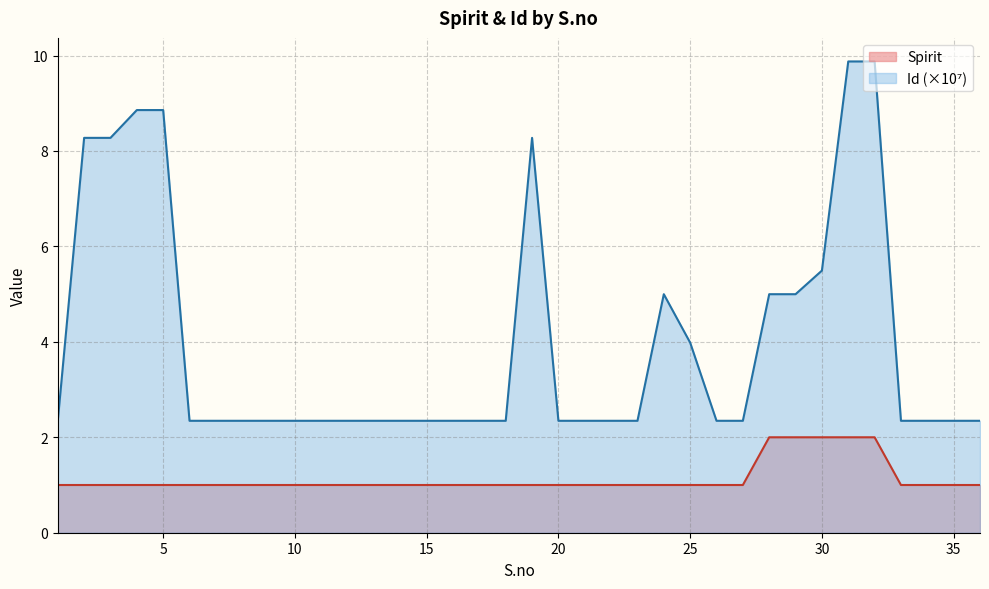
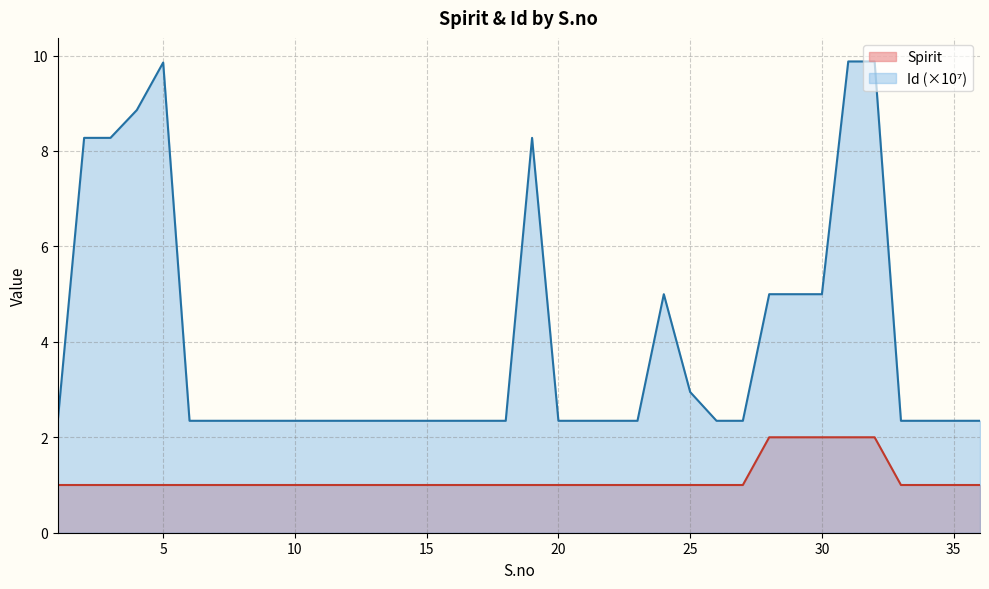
  {
    "Spirit": {
      "5": 1.0,
      "10": 1.0,
      "15": 1.0,
      "20": 1.0,
      "25": 1.0,
      "30": 2.0,
      "35": 1.0
    },
    "Id (×10⁷)": {
-     "5": 8.9,
+     "5": 9.9,
      "10": 2.3,
      "15": 2.3,
      "20": 2.3,
-     "25": 4.0,
-     "30": 5.5,
+     "25": 2.9,
+     "30": 5.0,
      "35": 2.3
    }
  }
